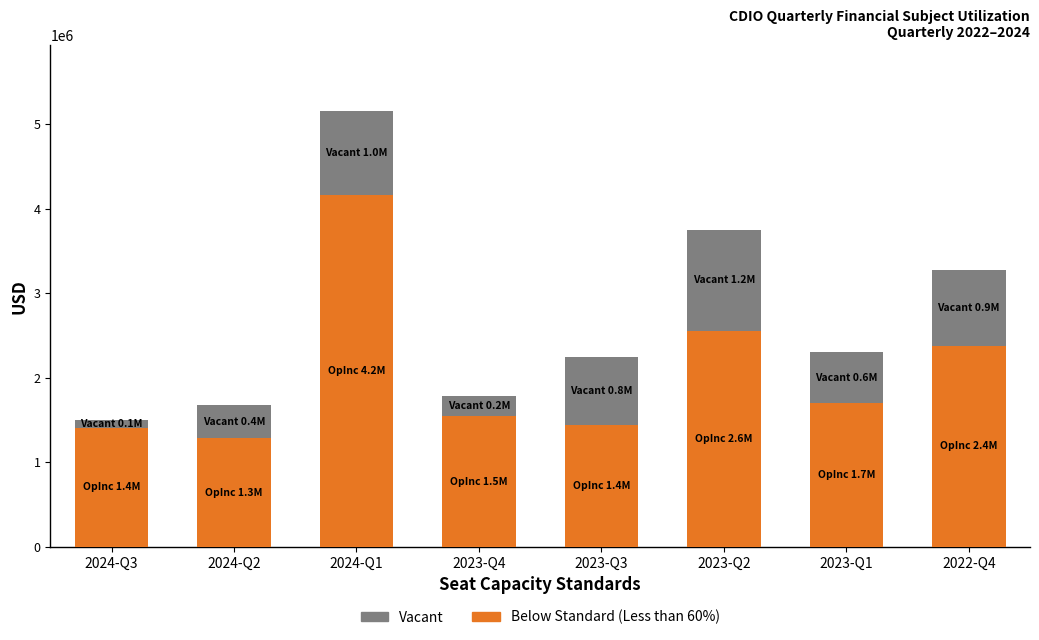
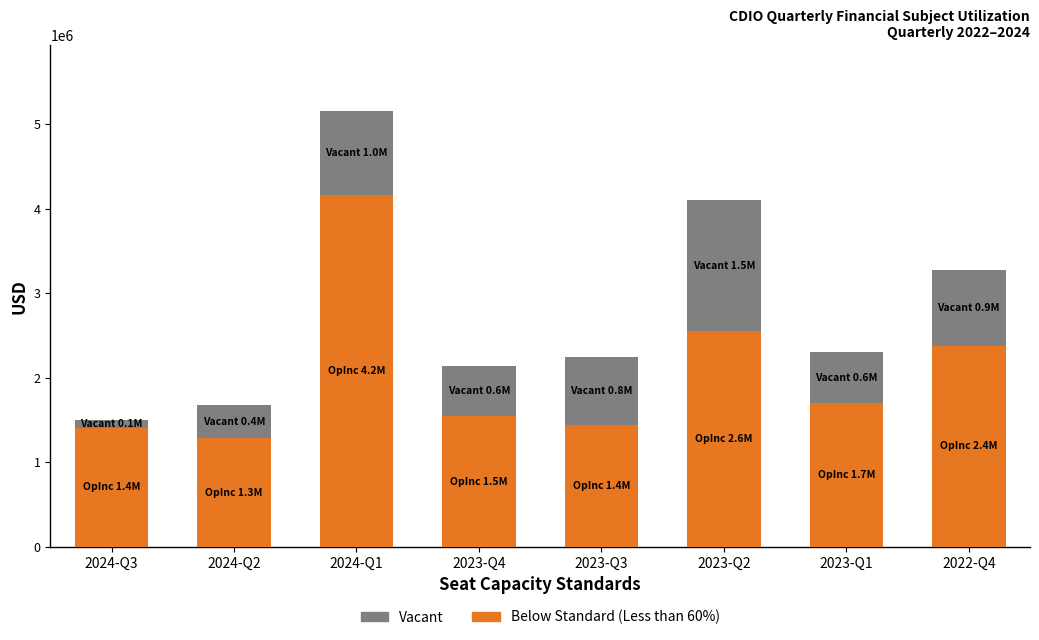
  {
    "Vacant": {
      "2024-Q3": "0.1M",
      "2024-Q2": "0.4M",
      "2024-Q1": "1.0M",
-     "2023-Q4": "0.2M",
+     "2023-Q4": "0.6M",
      "2023-Q3": "0.8M",
-     "2023-Q2": "1.2M",
+     "2023-Q2": "1.5M",
      "2023-Q1": "0.6M",
      "2022-Q4": "0.9M"
    }
  }
